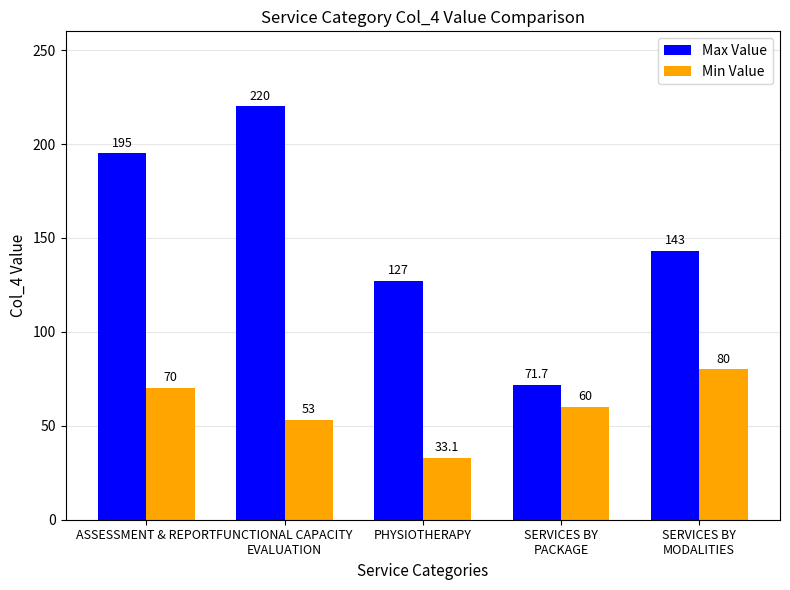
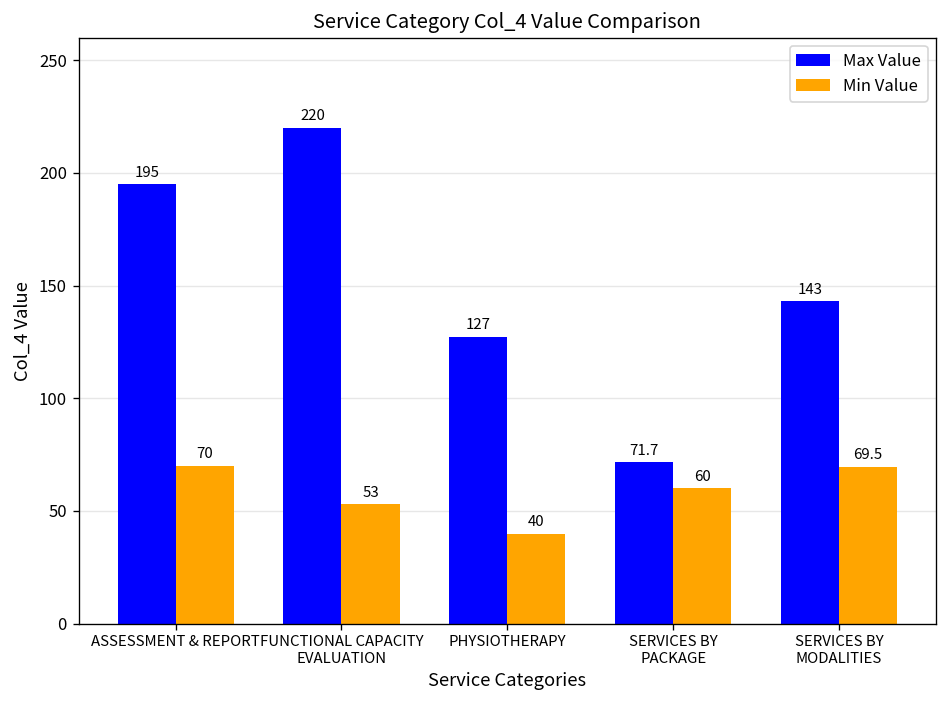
  {
    "Max Value": {
      "ASSESSMENT & REPORT": 195,
      "FUNCTIONAL CAPACITY EVALUATION": 220,
      "PHYSIOTHERAPY": 127,
      "SERVICES BY PACKAGE": 71.7,
      "SERVICES BY MODALITIES": 143
    },
    "Min Value": {
      "ASSESSMENT & REPORT": 70,
      "FUNCTIONAL CAPACITY EVALUATION": 53,
-     "PHYSIOTHERAPY": 33.1,
+     "PHYSIOTHERAPY": 40,
      "SERVICES BY PACKAGE": 60,
-     "SERVICES BY MODALITIES": 80
+     "SERVICES BY MODALITIES": 69.5
    }
  }
